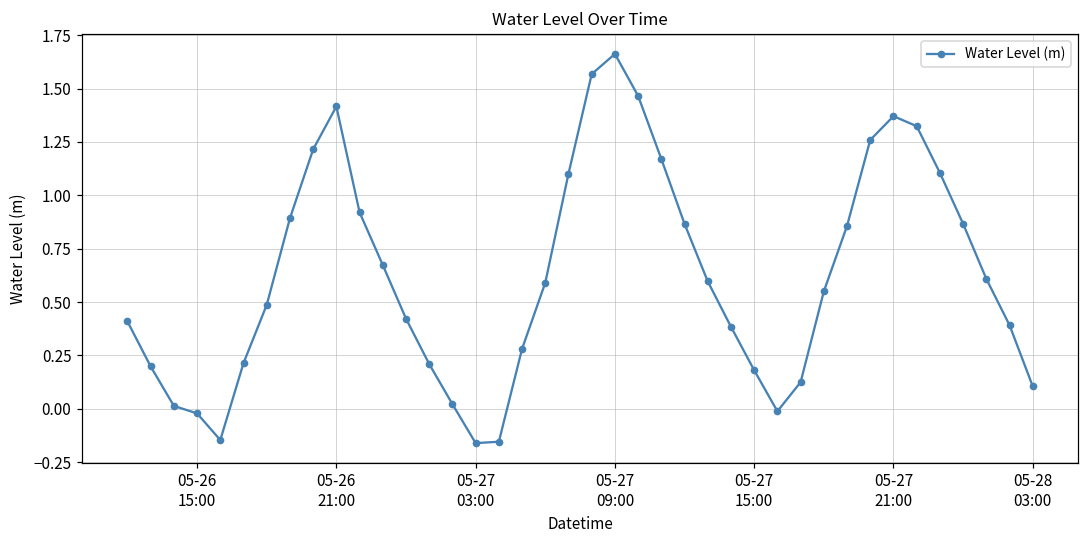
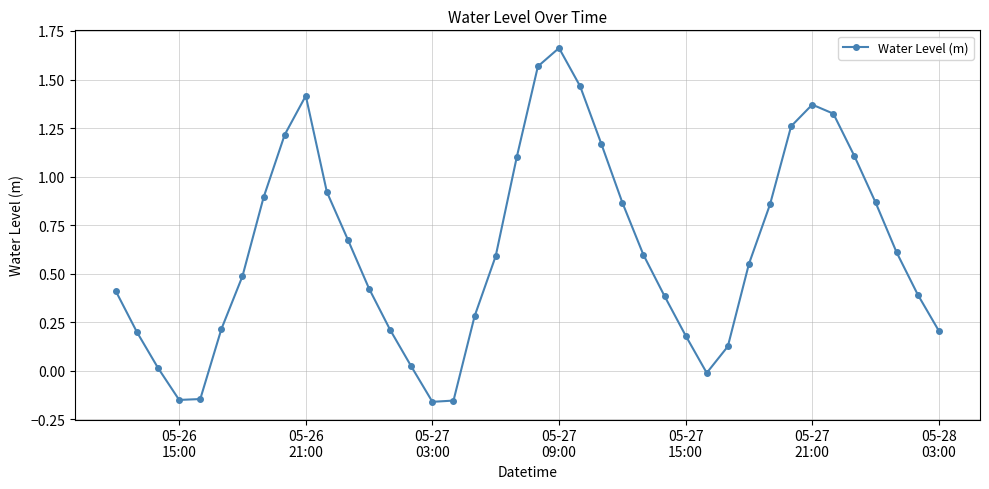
  {
-   "05-26 15:00": -0.02,
+   "05-26 15:00": -0.15,
    "05-26 21:00": 1.42,
    "05-27 03:00": -0.16,
    "05-27 09:00": 1.66,
    "05-27 15:00": 0.18,
    "05-27 21:00": 1.37,
-   "05-28 03:00": 0.11
+   "05-28 03:00": 0.20
  }
